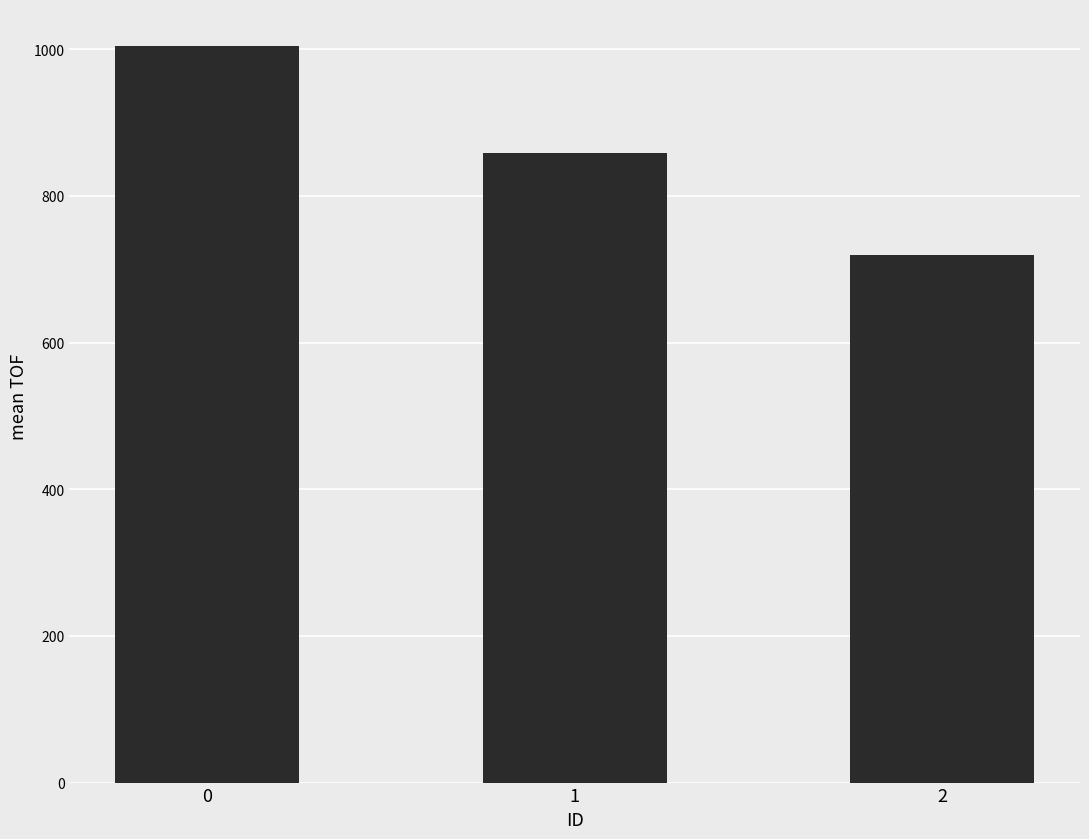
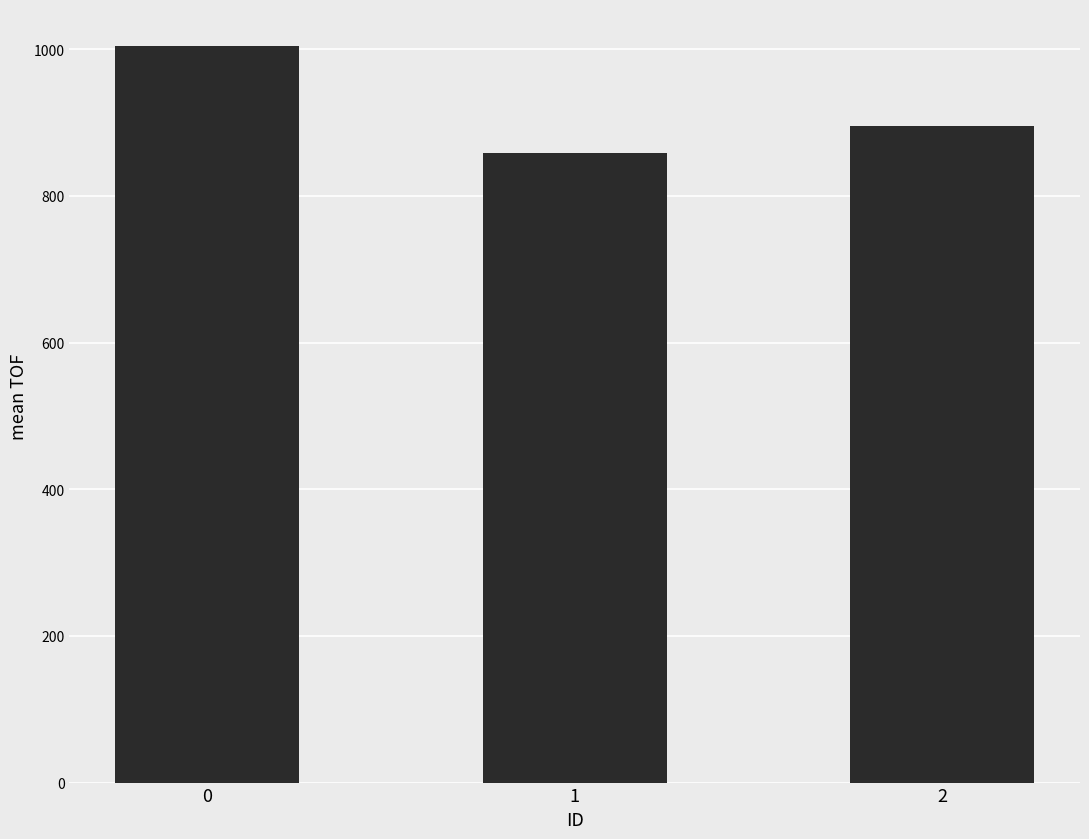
  {
    "0": 1000,
    "1": 860,
-   "2": 720
+   "2": 890
  }
